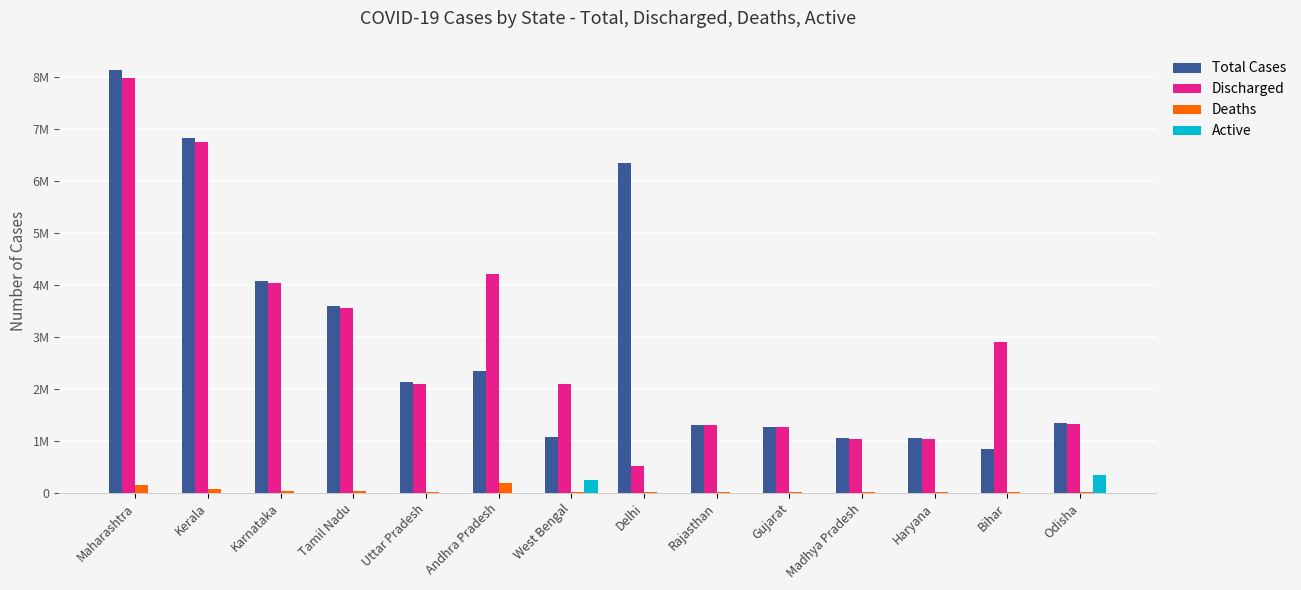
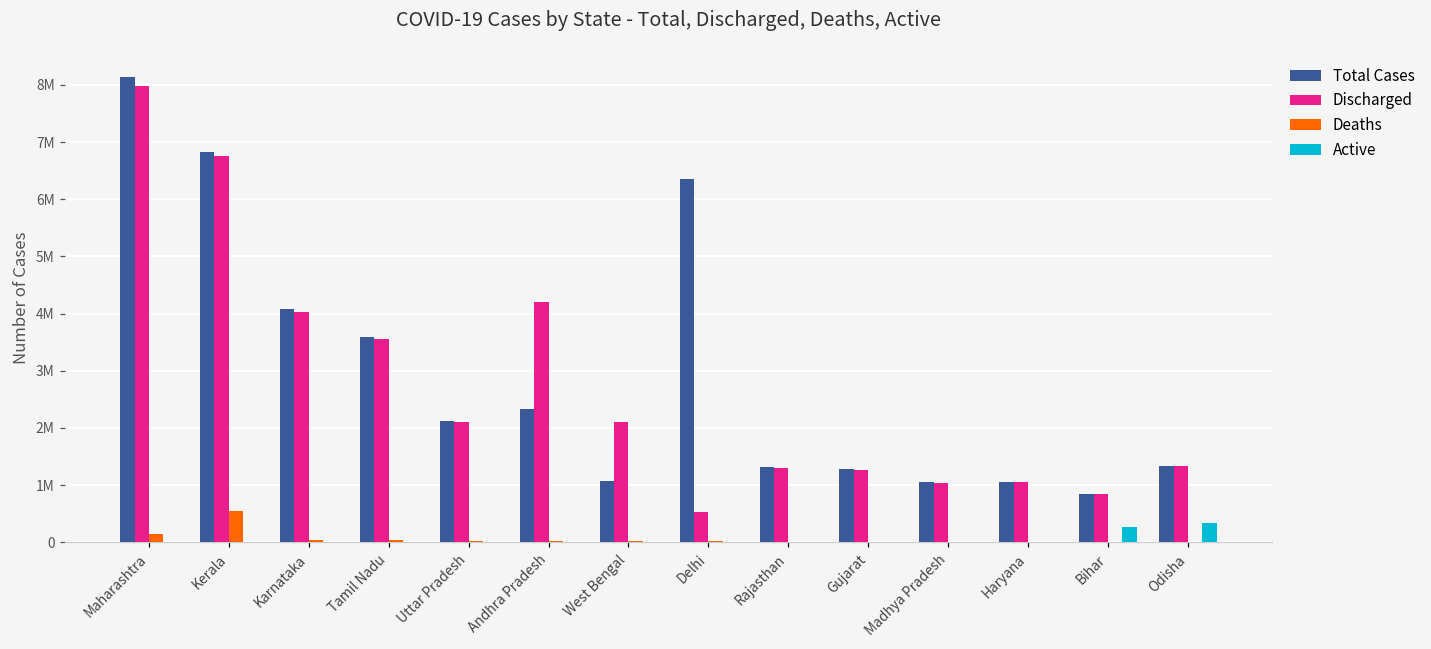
  {
    "Total Cases": {
      "Maharashtra": 8100000,
      "Kerala": 6800000,
      "Karnataka": 4100000,
      "Tamil Nadu": 3600000,
      "Uttar Pradesh": 2100000,
      "Andhra Pradesh": 2300000,
      "West Bengal": 1100000,
      "Delhi": 6300000,
      "Rajasthan": 1300000,
      "Gujarat": 1300000,
      "Madhya Pradesh": 1100000,
      "Haryana": 1100000,
      "Bihar": 900000,
      "Odisha": 1300000
    },
    "Discharged": {
      "Maharashtra": 8000000,
      "Kerala": 6800000,
      "Karnataka": 4000000,
      "Tamil Nadu": 3600000,
      "Uttar Pradesh": 2100000,
      "Andhra Pradesh": 4200000,
      "West Bengal": 2100000,
      "Delhi": 500000,
      "Rajasthan": 1300000,
      "Gujarat": 1300000,
      "Madhya Pradesh": 1000000,
      "Haryana": 1000000,
-     "Bihar": 2900000,
+     "Bihar": 800000,
      "Odisha": 1300000
    },
    "Deaths": {
      "Maharashtra": 100000,
-     "Kerala": 100000,
-     "Andhra Pradesh": 200000
+     "Kerala": 600000,
+     "Andhra Pradesh": 0
    },
    "Active": {
-     "West Bengal": 200000,
-     "Bihar": 0,
+     "West Bengal": 0,
+     "Bihar": 300000,
      "Odisha": 300000
    }
  }
